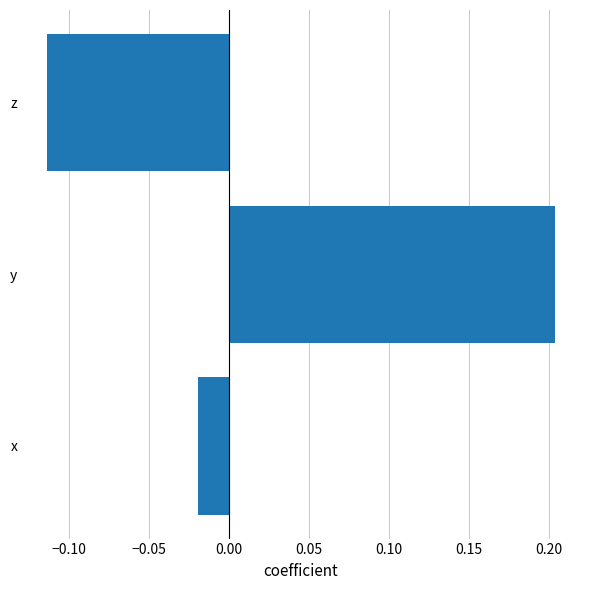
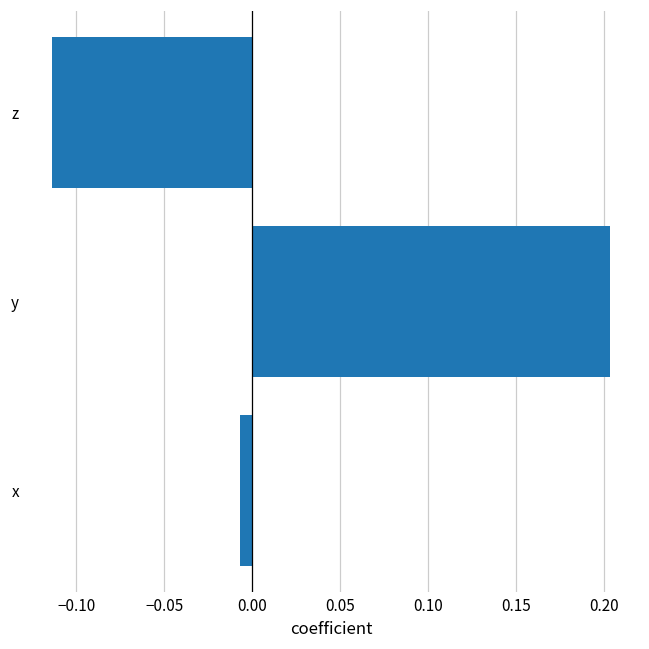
  {
    "z": -0.114,
    "y": 0.204,
-   "x": -0.019
+   "x": -0.007
  }
